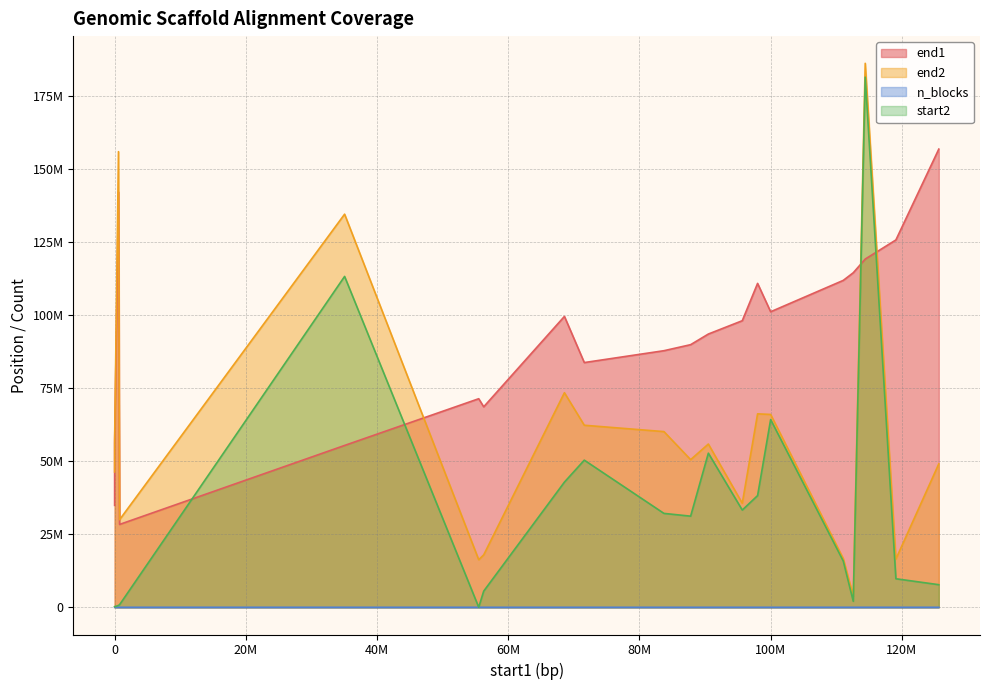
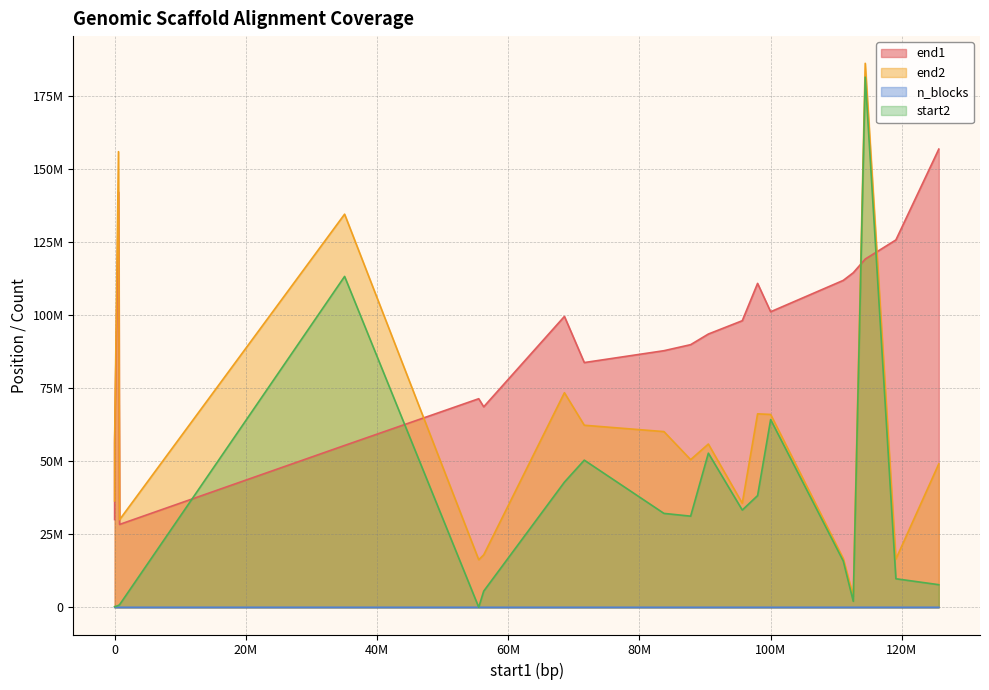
  {
    "end1": {
-     "0": 35000000
+     "0": 30000000
    },
    "end2": {
-     "0": 46000000
+     "0": 36000000
    }
  }
